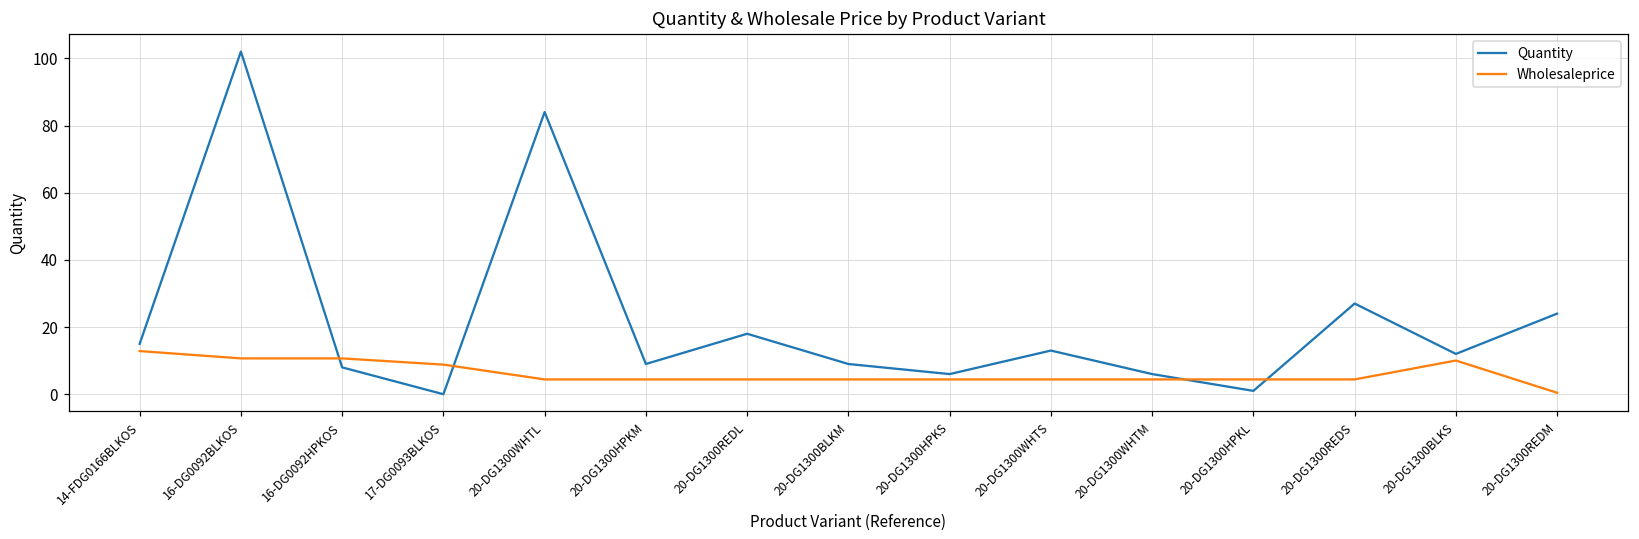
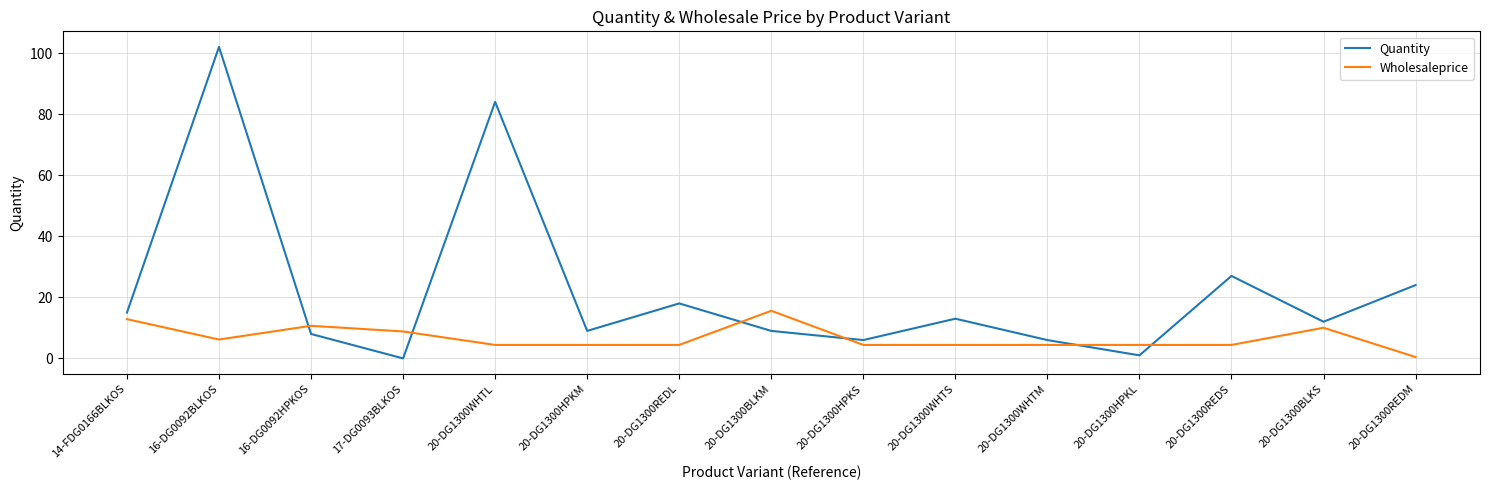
  {
    "Quantity": {
      "14-FDG0166BLKOS": 15,
      "16-DG0092BLKOS": 102,
      "16-DG0092HPKOS": 8,
      "17-DG0093BLKOS": 0,
      "20-DG1300WHTL": 84,
      "20-DG1300HPKM": 9,
      "20-DG1300REDL": 18,
      "20-DG1300BLKM": 9,
      "20-DG1300HPKS": 6,
      "20-DG1300WHTS": 13,
      "20-DG1300WHTM": 6,
      "20-DG1300HPKL": 1,
      "20-DG1300REDS": 27,
      "20-DG1300BLKS": 12,
      "20-DG1300REDM": 24
    },
    "Wholesaleprice": {
      "14-FDG0166BLKOS": 13,
-     "16-DG0092BLKOS": 11,
+     "16-DG0092BLKOS": 6,
      "16-DG0092HPKOS": 11,
      "17-DG0093BLKOS": 9,
      "20-DG1300WHTL": 4,
      "20-DG1300HPKM": 4,
      "20-DG1300REDL": 4,
-     "20-DG1300BLKM": 4,
+     "20-DG1300BLKM": 16,
      "20-DG1300HPKS": 4,
      "20-DG1300WHTS": 4,
      "20-DG1300WHTM": 4,
      "20-DG1300HPKL": 4,
      "20-DG1300REDS": 4,
      "20-DG1300BLKS": 10,
      "20-DG1300REDM": 0
    }
  }
